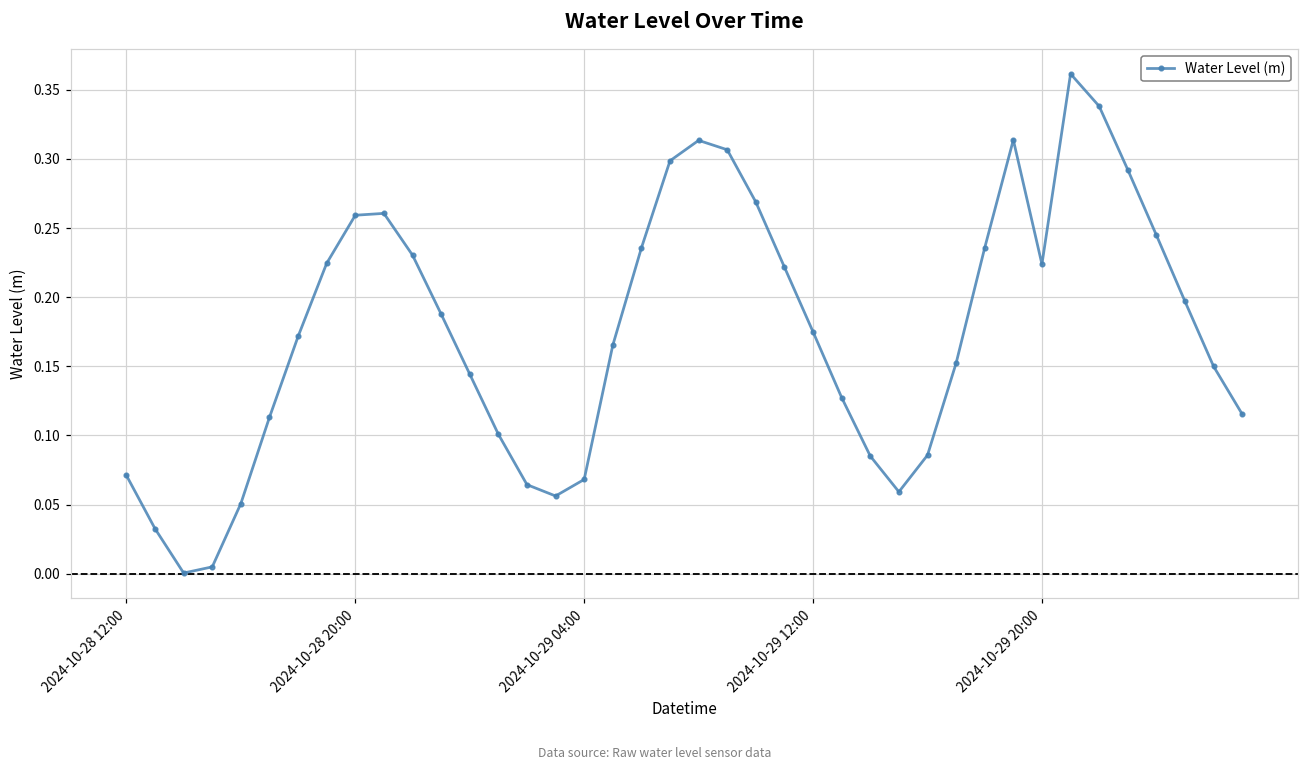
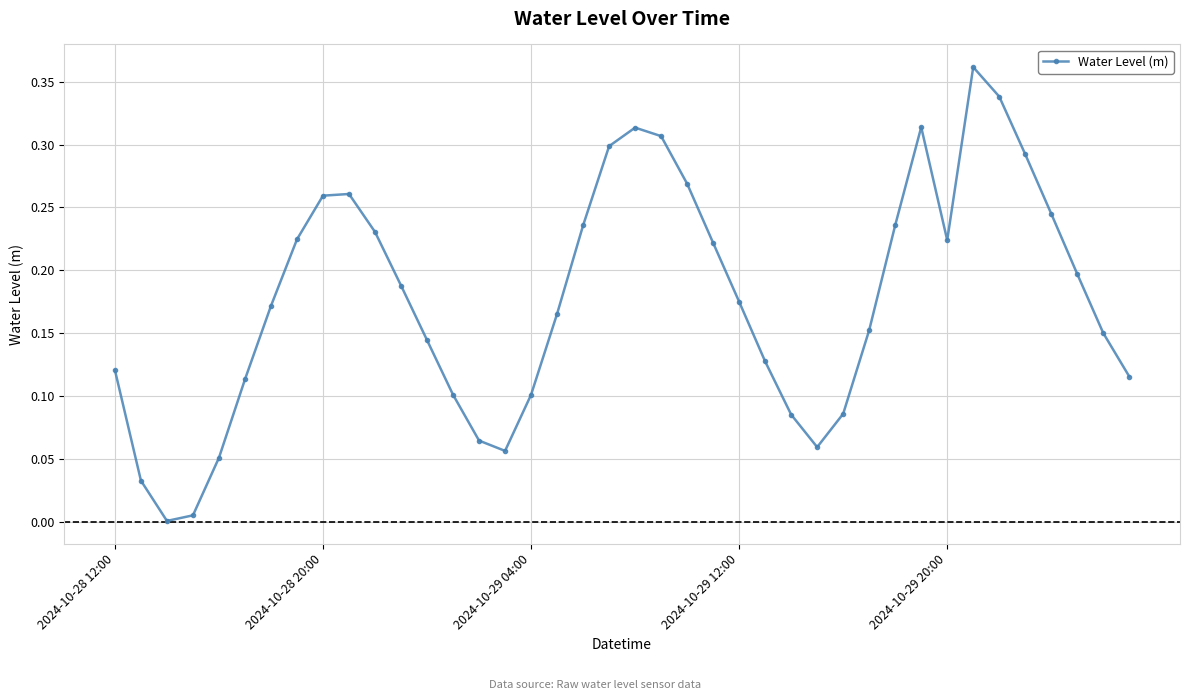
  {
-   "2024-10-28 12:00": 0.071,
+   "2024-10-28 12:00": 0.120,
    "2024-10-28 20:00": 0.259,
-   "2024-10-29 04:00": 0.068,
+   "2024-10-29 04:00": 0.101,
    "2024-10-29 12:00": 0.175,
    "2024-10-29 20:00": 0.224
  }
